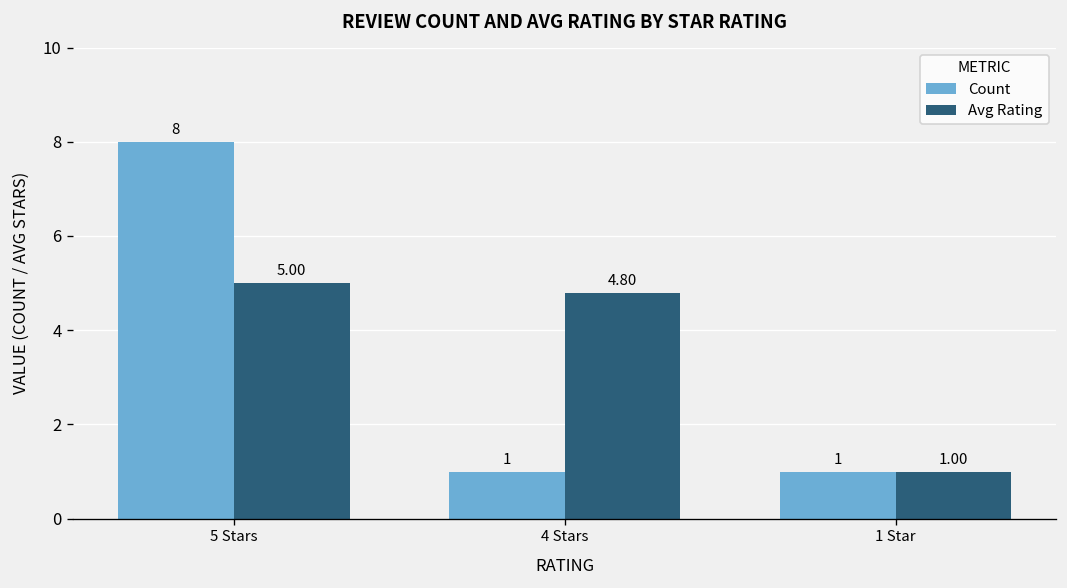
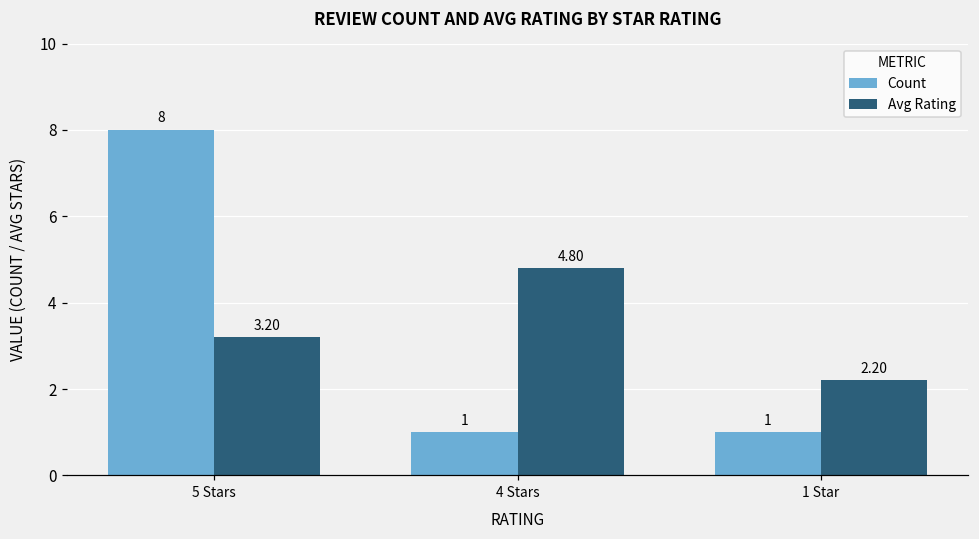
  {
    "Count": {
      "5 Stars": 8,
      "4 Stars": 1,
      "1 Star": 1
    },
    "Avg Rating": {
-     "5 Stars": 5.00,
+     "5 Stars": 3.20,
      "4 Stars": 4.80,
-     "1 Star": 1.00
+     "1 Star": 2.20
    }
  }
